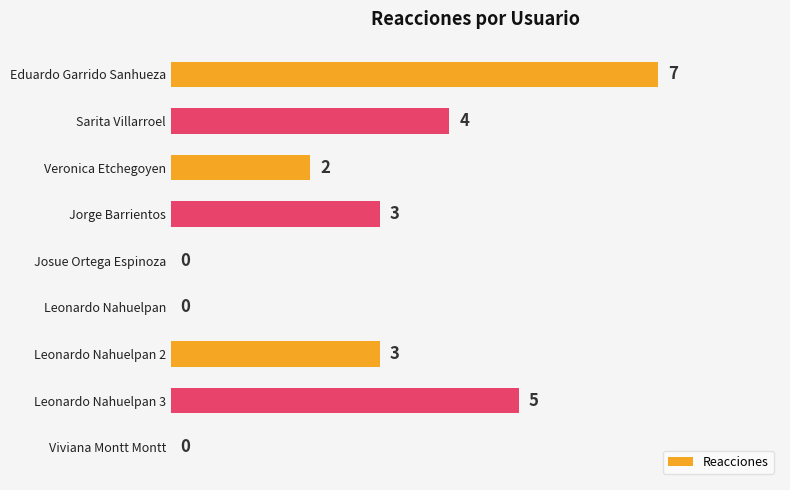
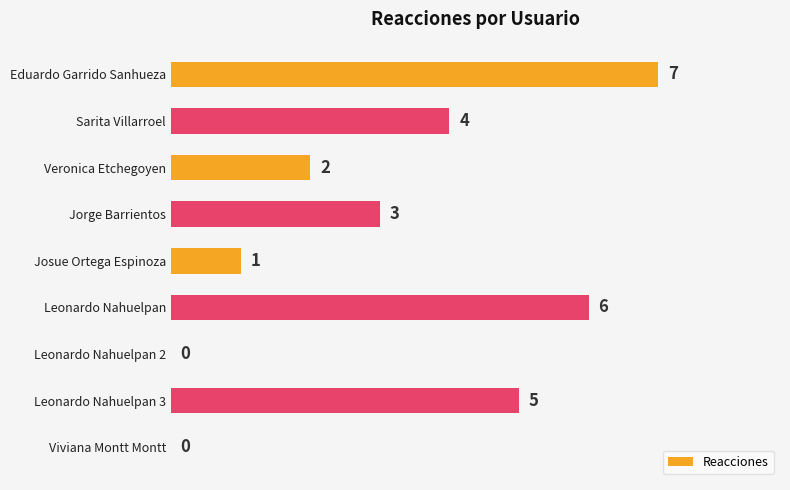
  {
    "Eduardo Garrido Sanhueza": 7,
    "Sarita Villarroel": 4,
    "Veronica Etchegoyen": 2,
    "Jorge Barrientos": 3,
-   "Josue Ortega Espinoza": 0,
-   "Leonardo Nahuelpan": 0,
-   "Leonardo Nahuelpan 2": 3,
+   "Josue Ortega Espinoza": 1,
+   "Leonardo Nahuelpan": 6,
+   "Leonardo Nahuelpan 2": 0,
    "Leonardo Nahuelpan 3": 5,
    "Viviana Montt Montt": 0
  }
